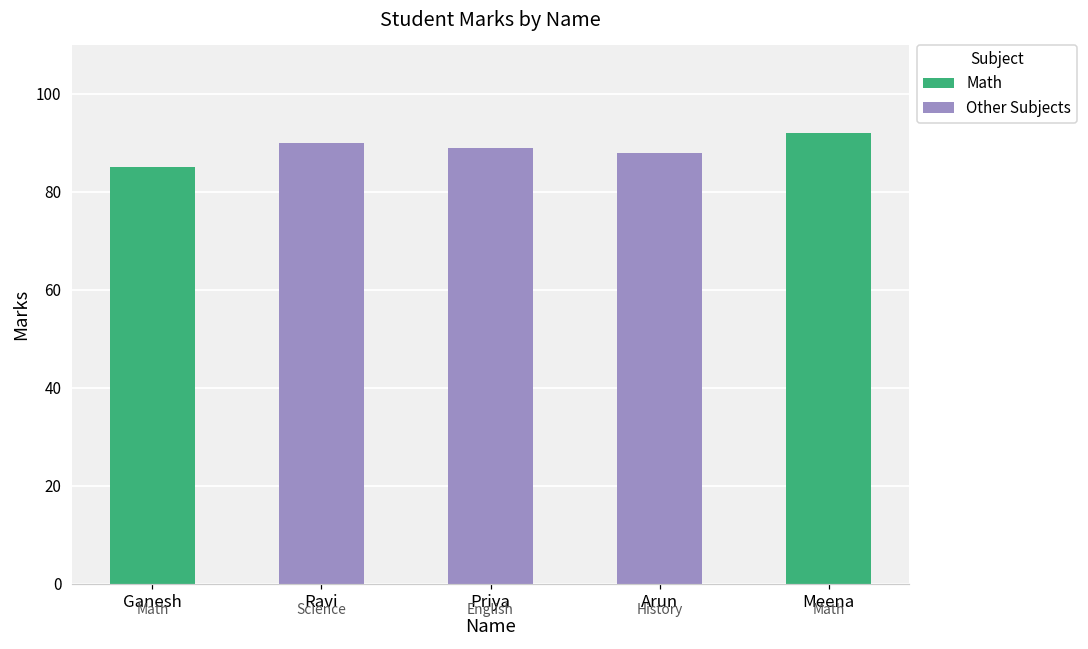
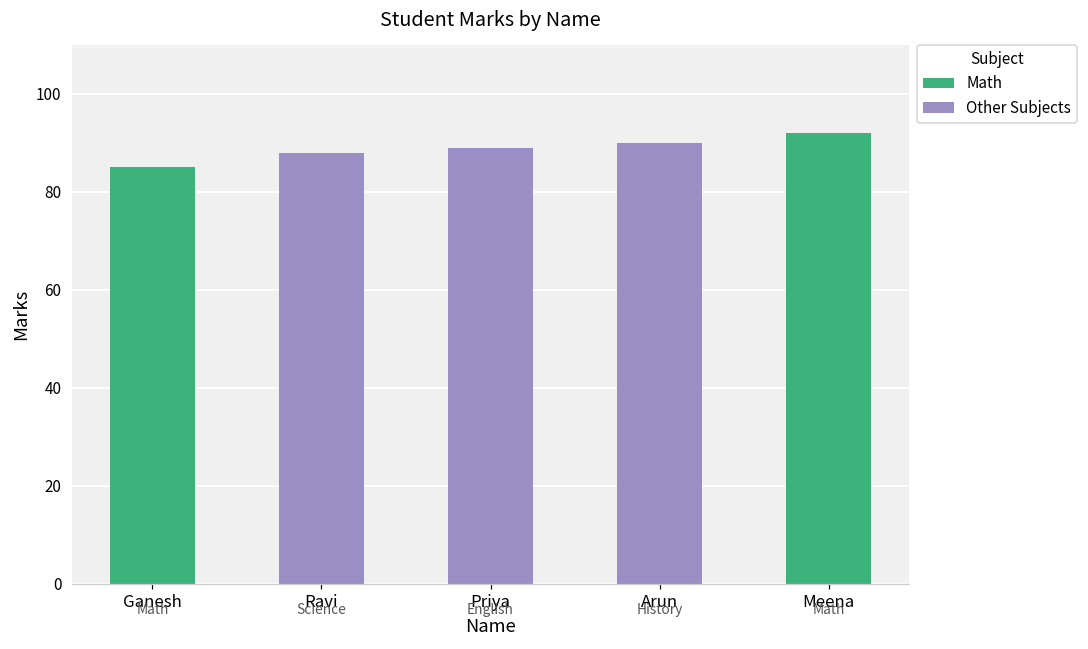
  {
    "Ganesh": 85,
-   "Ravi": 90,
+   "Ravi": 88,
    "Priya": 89,
-   "Arun": 88,
+   "Arun": 90,
    "Meena": 92
  }
